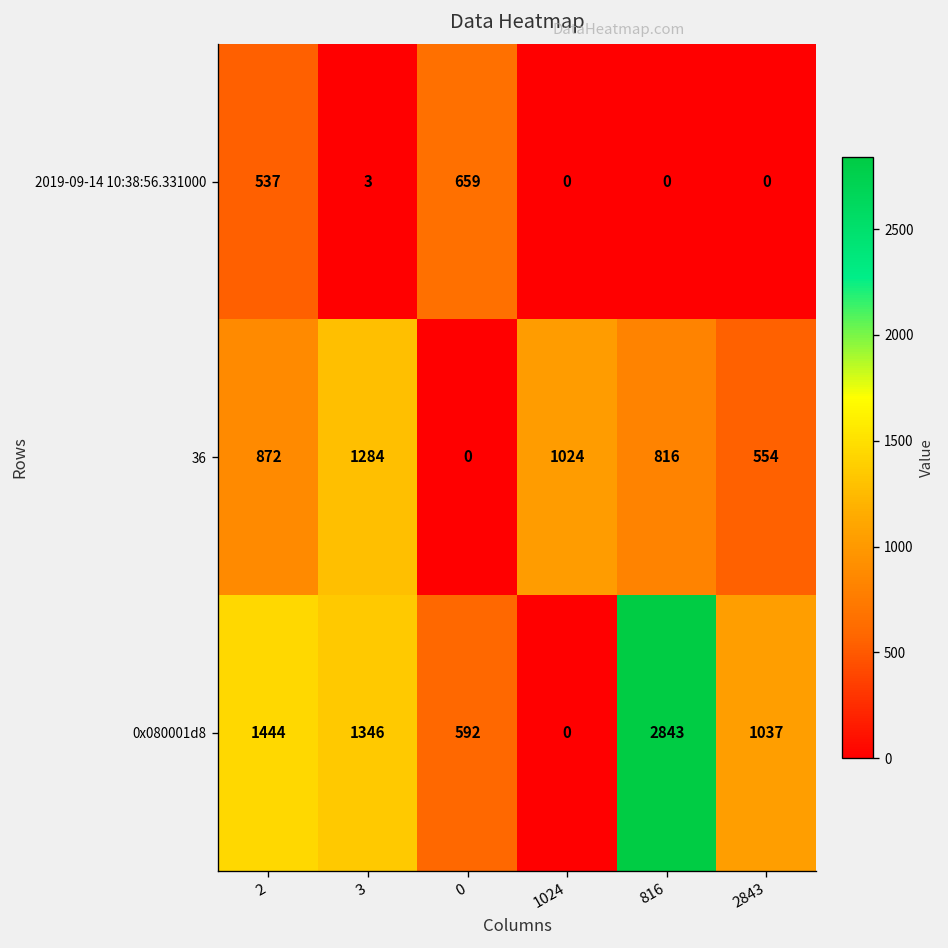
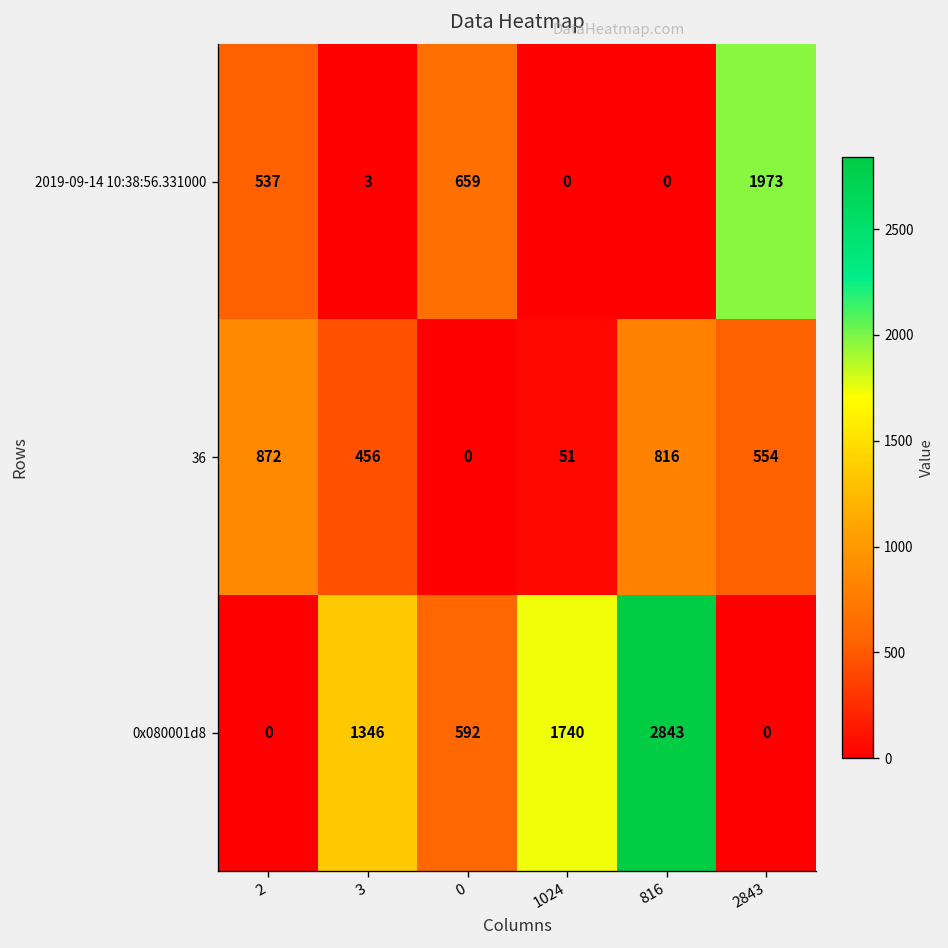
  {
    "2019-09-14 10:38:56.331000": {
      "2": 537,
      "3": 3,
      "0": 659,
      "1024": 0,
      "816": 0,
-     "2843": 0
+     "2843": 1973
    },
    "36": {
      "2": 872,
-     "3": 1284,
+     "3": 456,
      "0": 0,
-     "1024": 1024,
+     "1024": 51,
      "816": 816,
      "2843": 554
    },
    "0x080001d8": {
-     "2": 1444,
+     "2": 0,
      "3": 1346,
      "0": 592,
-     "1024": 0,
+     "1024": 1740,
      "816": 2843,
-     "2843": 1037
+     "2843": 0
    }
  }
